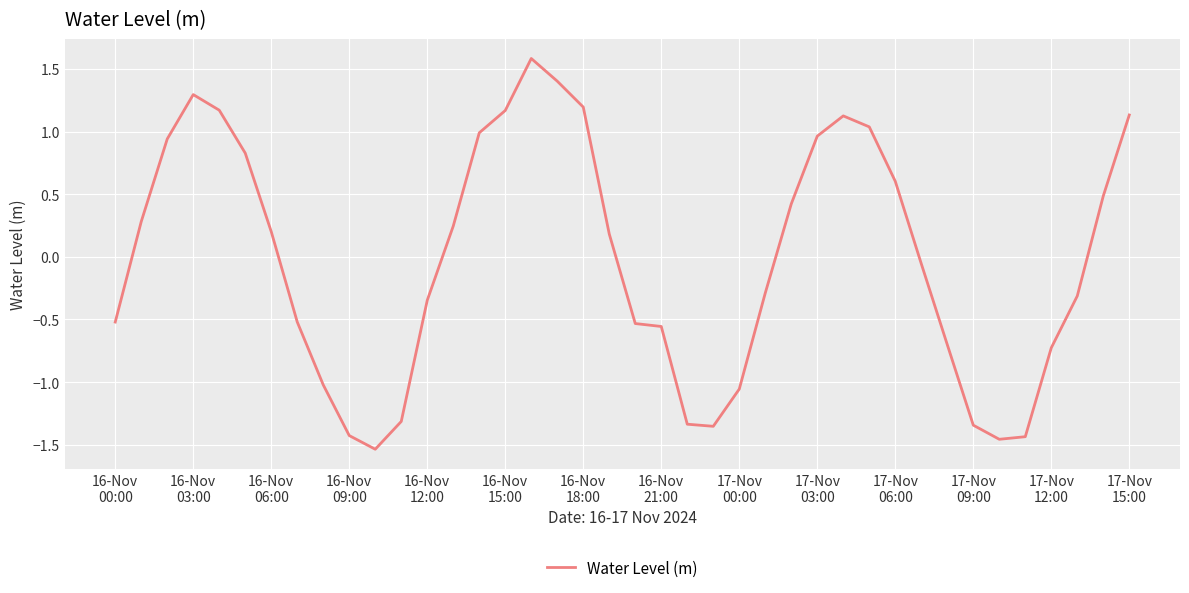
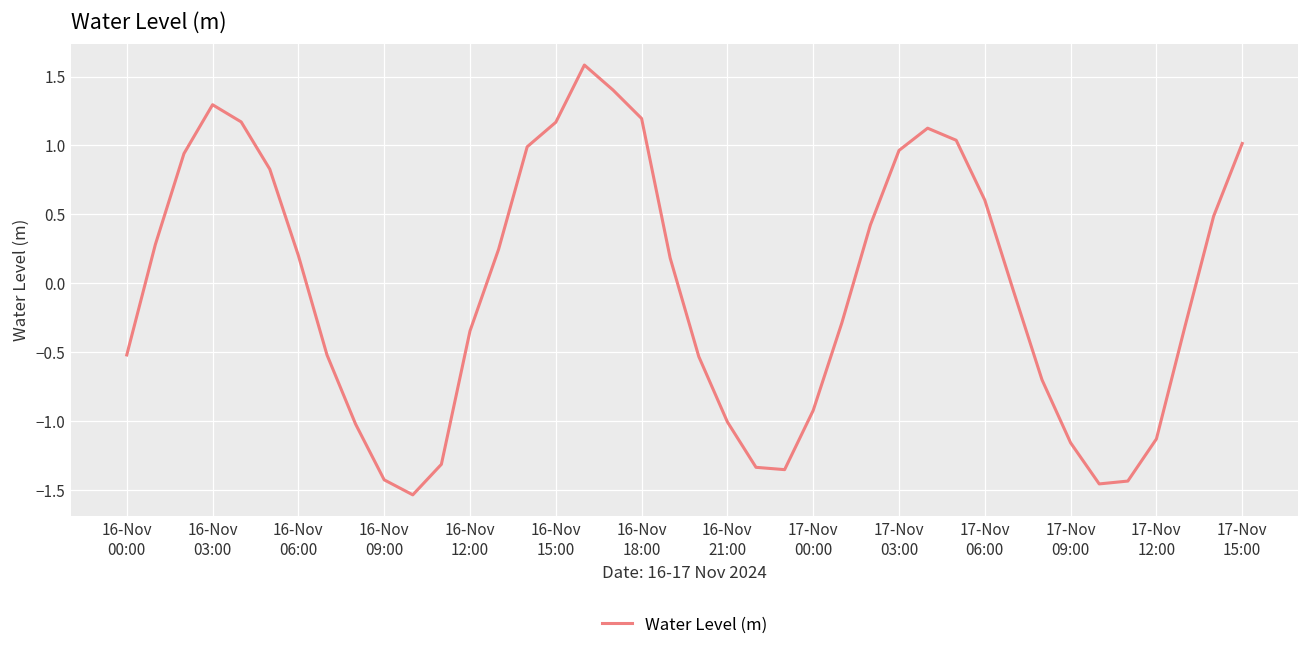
  {
    "16-Nov 00:00": -0.52,
    "16-Nov 03:00": 1.30,
    "16-Nov 06:00": 0.20,
    "16-Nov 09:00": -1.43,
    "16-Nov 12:00": -0.35,
    "16-Nov 15:00": 1.17,
    "16-Nov 18:00": 1.20,
-   "16-Nov 21:00": -0.56,
-   "17-Nov 00:00": -1.06,
+   "16-Nov 21:00": -1.01,
+   "17-Nov 00:00": -0.92,
    "17-Nov 03:00": 0.96,
    "17-Nov 06:00": 0.60,
-   "17-Nov 09:00": -1.34,
-   "17-Nov 12:00": -0.73,
-   "17-Nov 15:00": 1.13
+   "17-Nov 09:00": -1.16,
+   "17-Nov 12:00": -1.13,
+   "17-Nov 15:00": 1.01
  }
